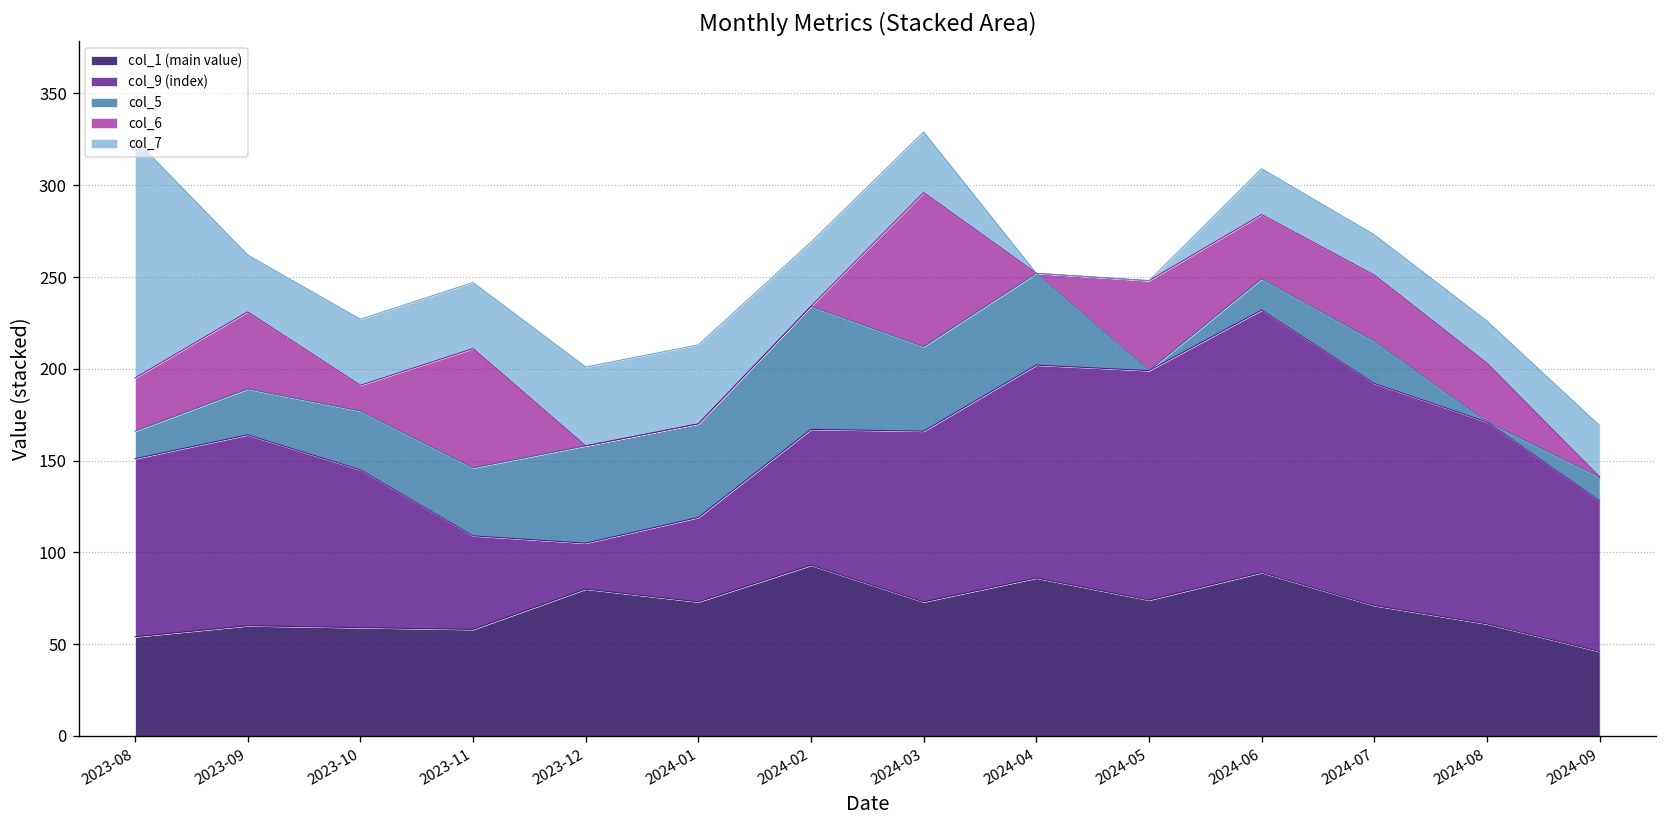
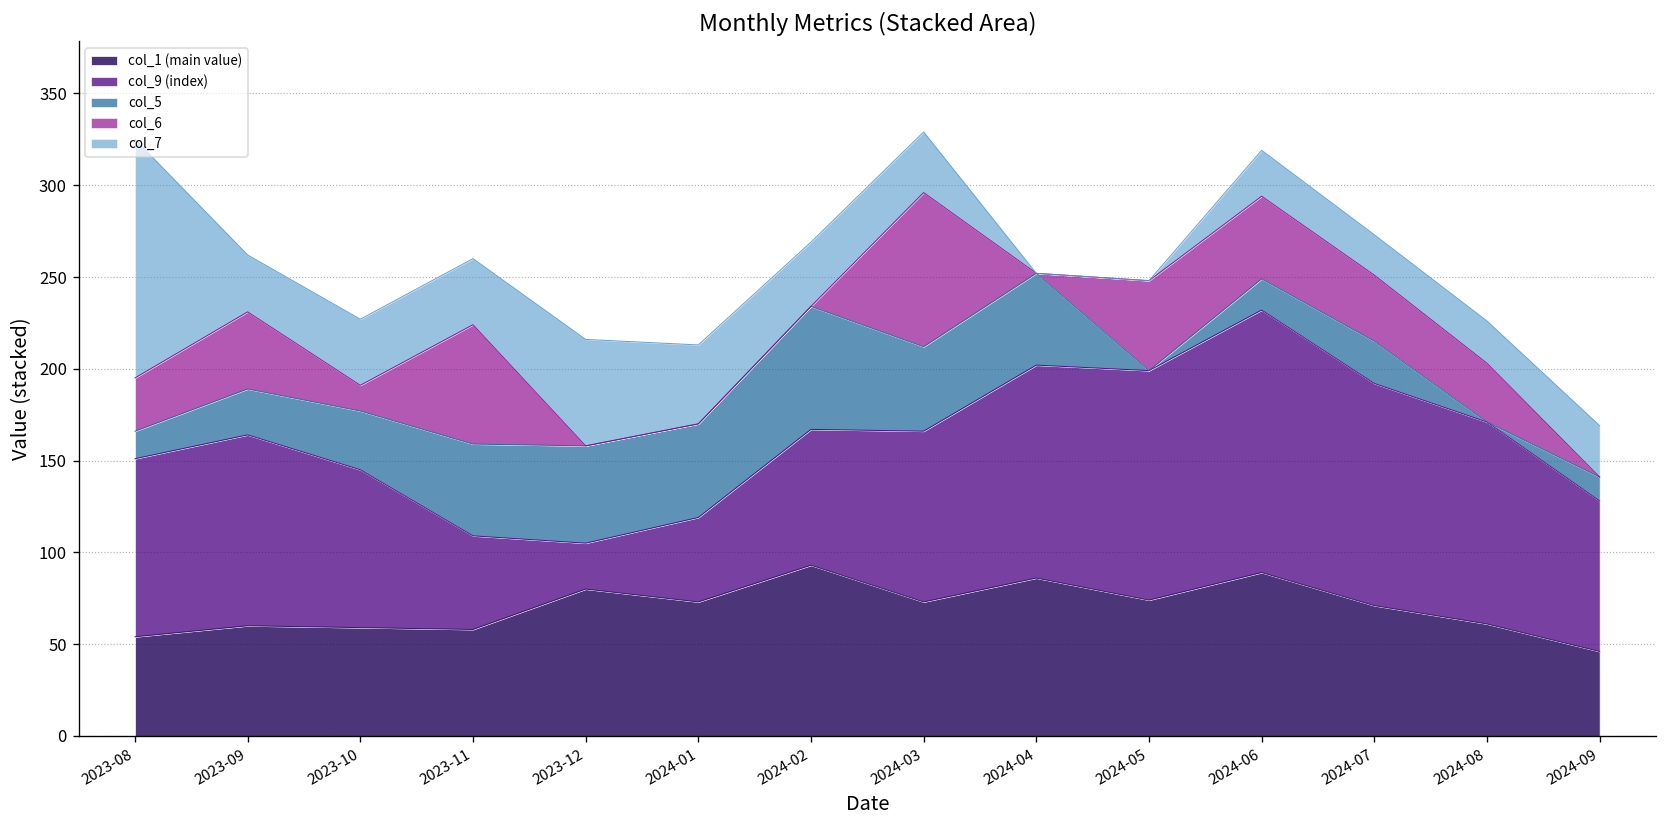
  {
    "col_5": {
      "2023-08": 15,
      "2023-09": 25,
      "2023-10": 32,
-     "2023-11": 37,
+     "2023-11": 50,
      "2024-03": 46,
      "2024-06": 17,
      "2024-07": 23
    },
    "col_6": {
      "2023-08": 29,
      "2023-09": 42,
      "2023-10": 14,
      "2023-11": 65,
      "2024-03": 84,
-     "2024-06": 35,
+     "2024-06": 45,
      "2024-07": 36,
      "2024-08": 32
    },
    "col_7": {
      "2023-09": 31,
      "2023-10": 36,
      "2023-11": 36,
-     "2023-12": 43,
+     "2023-12": 58,
      "2024-01": 43,
      "2024-02": 35,
      "2024-03": 33,
      "2024-06": 25,
      "2024-07": 22,
      "2024-08": 23,
      "2024-09": 28
    }
  }
